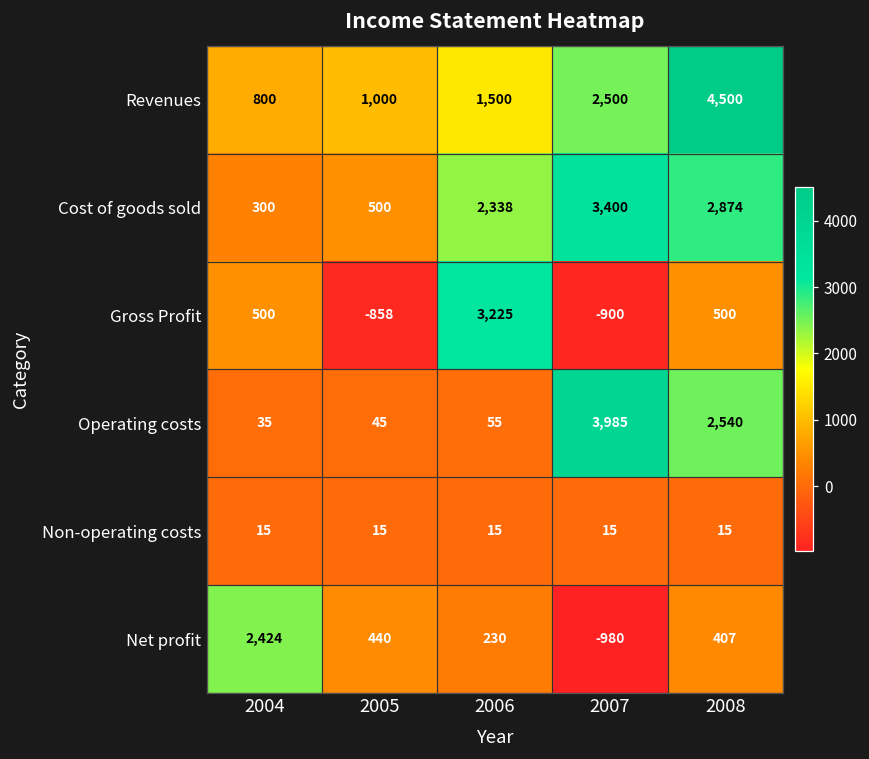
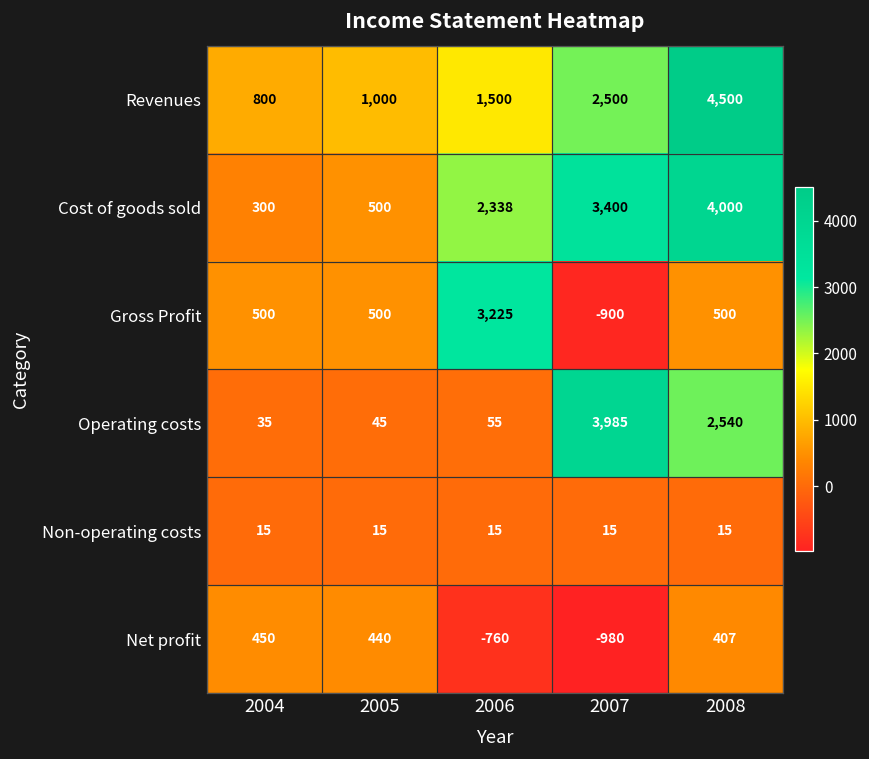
  {
    "Revenues": {
      "2004": "800",
      "2005": "1,000",
      "2006": "1,500",
      "2007": "2,500",
      "2008": "4,500"
    },
    "Cost of goods sold": {
      "2004": "300",
      "2005": "500",
      "2006": "2,338",
      "2007": "3,400",
-     "2008": "2,874"
+     "2008": "4,000"
    },
    "Gross Profit": {
      "2004": "500",
-     "2005": "-858",
+     "2005": "500",
      "2006": "3,225",
      "2007": "-900",
      "2008": "500"
    },
    "Operating costs": {
      "2004": "35",
      "2005": "45",
      "2006": "55",
      "2007": "3,985",
      "2008": "2,540"
    },
    "Non-operating costs": {
      "2004": "15",
      "2005": "15",
      "2006": "15",
      "2007": "15",
      "2008": "15"
    },
    "Net profit": {
-     "2004": "2,424",
+     "2004": "450",
      "2005": "440",
-     "2006": "230",
+     "2006": "-760",
      "2007": "-980",
      "2008": "407"
    }
  }
